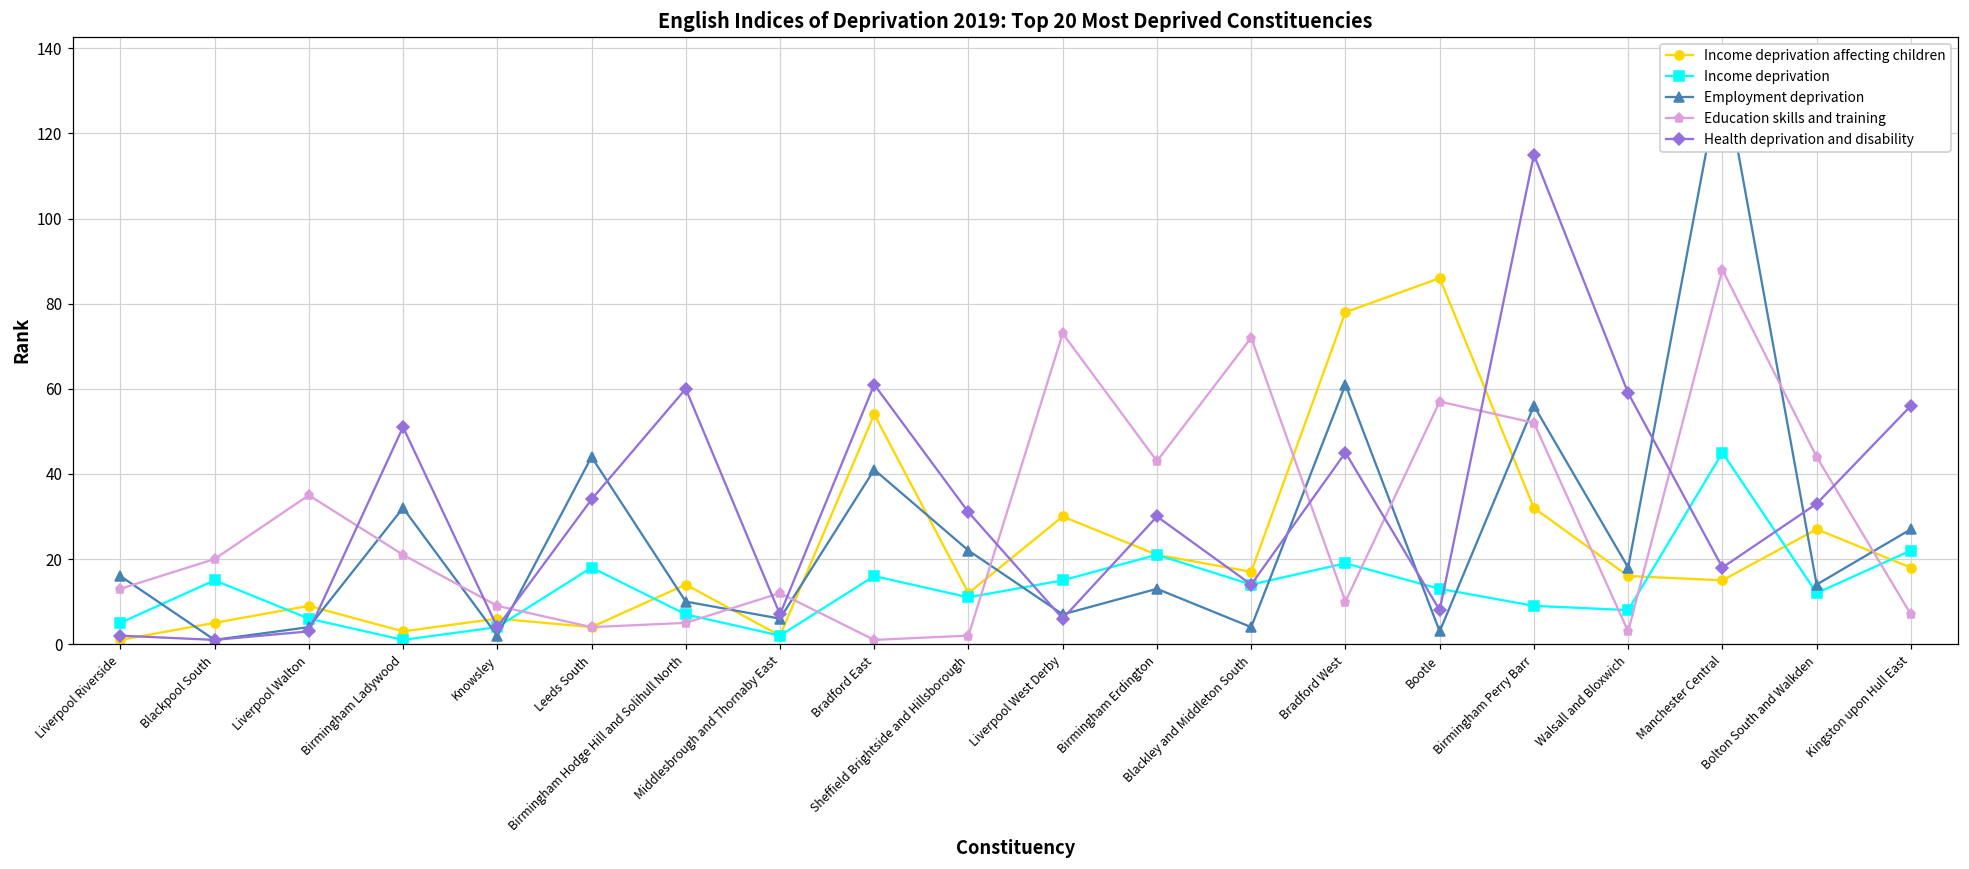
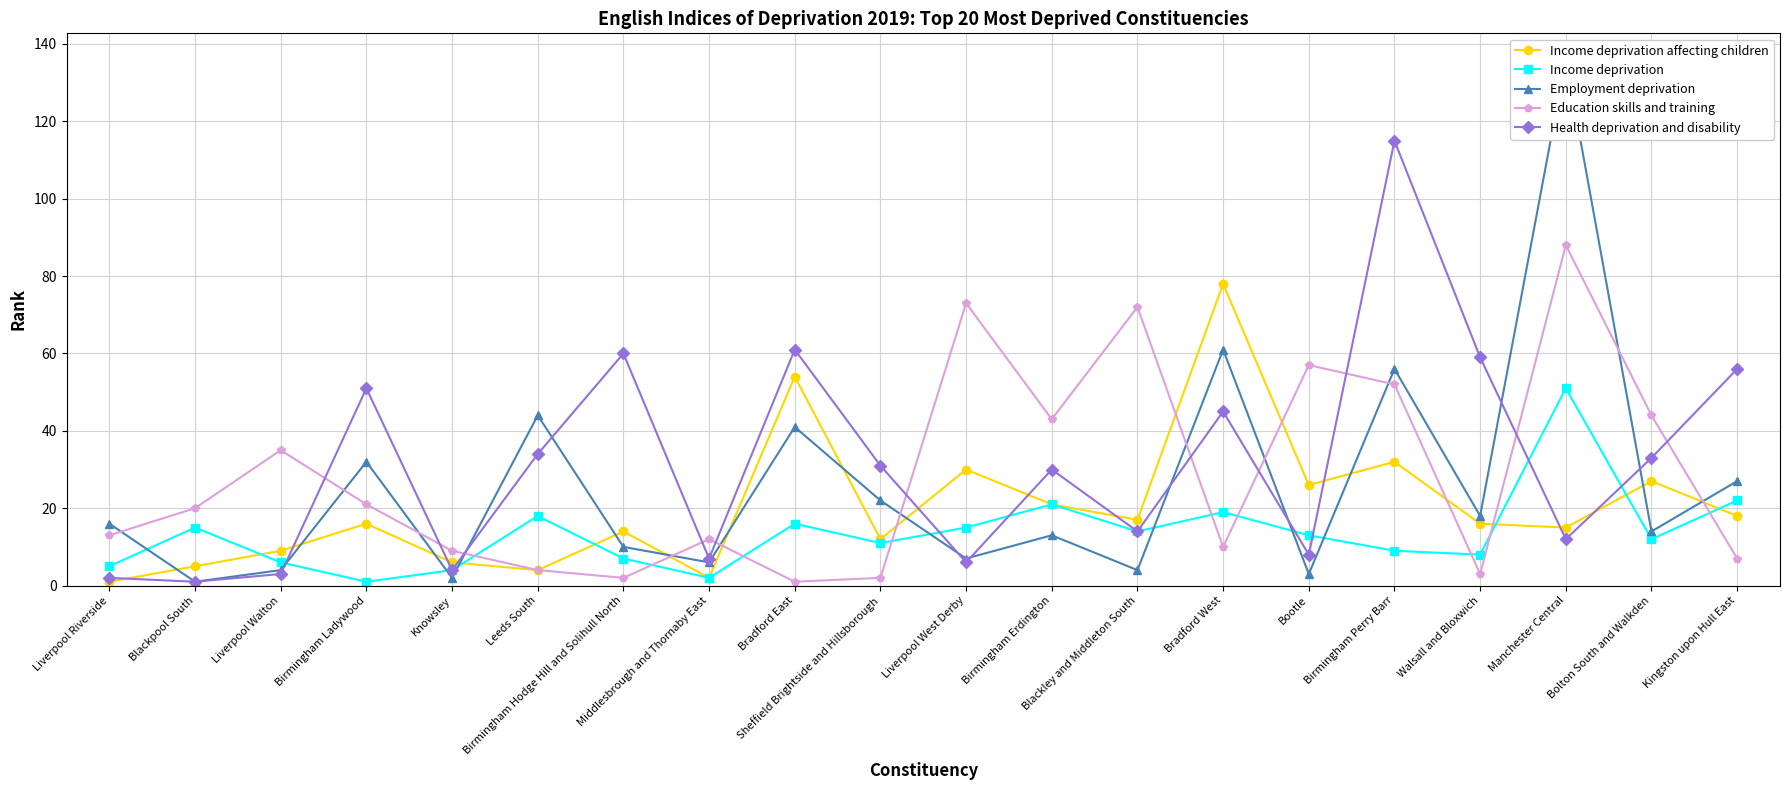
  {
    "Income deprivation affecting children": {
      "Liverpool Riverside": 1,
      "Blackpool South": 5,
      "Liverpool Walton": 9,
-     "Birmingham Ladywood": 3,
+     "Birmingham Ladywood": 16,
      "Knowsley": 6,
      "Birmingham Hodge Hill and Solihull North": 14,
      "Bradford East": 54,
      "Sheffield Brightside and Hillsborough": 12,
      "Liverpool West Derby": 30,
      "Blackley and Middleton South": 17,
      "Bradford West": 78,
-     "Bootle": 86,
+     "Bootle": 26,
      "Birmingham Perry Barr": 32,
      "Walsall and Bloxwich": 16,
      "Manchester Central": 15,
      "Bolton South and Walkden": 27,
      "Kingston upon Hull East": 18
    },
    "Income deprivation": {
      "Liverpool Riverside": 5,
      "Blackpool South": 15,
      "Liverpool Walton": 6,
      "Birmingham Ladywood": 1,
      "Leeds South": 18,
      "Birmingham Hodge Hill and Solihull North": 7,
      "Bradford East": 16,
      "Sheffield Brightside and Hillsborough": 11,
      "Liverpool West Derby": 15,
      "Bradford West": 19,
      "Bootle": 13,
      "Birmingham Perry Barr": 9,
      "Walsall and Bloxwich": 8,
-     "Manchester Central": 45,
+     "Manchester Central": 51,
      "Bolton South and Walkden": 12,
      "Kingston upon Hull East": 22
    },
    "Employment deprivation": {
      "Liverpool Riverside": 16,
      "Liverpool Walton": 4,
      "Birmingham Ladywood": 32,
      "Knowsley": 2,
      "Leeds South": 44,
      "Birmingham Hodge Hill and Solihull North": 10,
      "Middlesbrough and Thornaby East": 6,
      "Bradford East": 41,
      "Sheffield Brightside and Hillsborough": 22,
      "Liverpool West Derby": 7,
      "Birmingham Erdington": 13,
      "Blackley and Middleton South": 4,
      "Bradford West": 61,
      "Bootle": 3,
      "Birmingham Perry Barr": 56,
      "Walsall and Bloxwich": 18,
      "Bolton South and Walkden": 14,
      "Kingston upon Hull East": 27
    },
    "Education skills and training": {
      "Liverpool Riverside": 13,
      "Blackpool South": 20,
      "Liverpool Walton": 35,
      "Birmingham Ladywood": 21,
      "Knowsley": 9,
-     "Birmingham Hodge Hill and Solihull North": 5,
+     "Birmingham Hodge Hill and Solihull North": 2,
      "Middlesbrough and Thornaby East": 12,
      "Bradford East": 1,
      "Sheffield Brightside and Hillsborough": 2,
      "Liverpool West Derby": 73,
      "Birmingham Erdington": 43,
      "Blackley and Middleton South": 72,
      "Bradford West": 10,
      "Bootle": 57,
      "Birmingham Perry Barr": 52,
      "Walsall and Bloxwich": 3,
      "Manchester Central": 88,
      "Bolton South and Walkden": 44,
      "Kingston upon Hull East": 7
    },
    "Health deprivation and disability": {
      "Liverpool Riverside": 2,
      "Liverpool Walton": 3,
      "Birmingham Ladywood": 51,
      "Leeds South": 34,
      "Birmingham Hodge Hill and Solihull North": 60,
      "Middlesbrough and Thornaby East": 7,
      "Bradford East": 61,
      "Sheffield Brightside and Hillsborough": 31,
      "Liverpool West Derby": 6,
      "Birmingham Erdington": 30,
      "Bradford West": 45,
      "Bootle": 8,
      "Birmingham Perry Barr": 115,
      "Walsall and Bloxwich": 59,
-     "Manchester Central": 18,
+     "Manchester Central": 12,
      "Bolton South and Walkden": 33,
      "Kingston upon Hull East": 56
    }
  }
